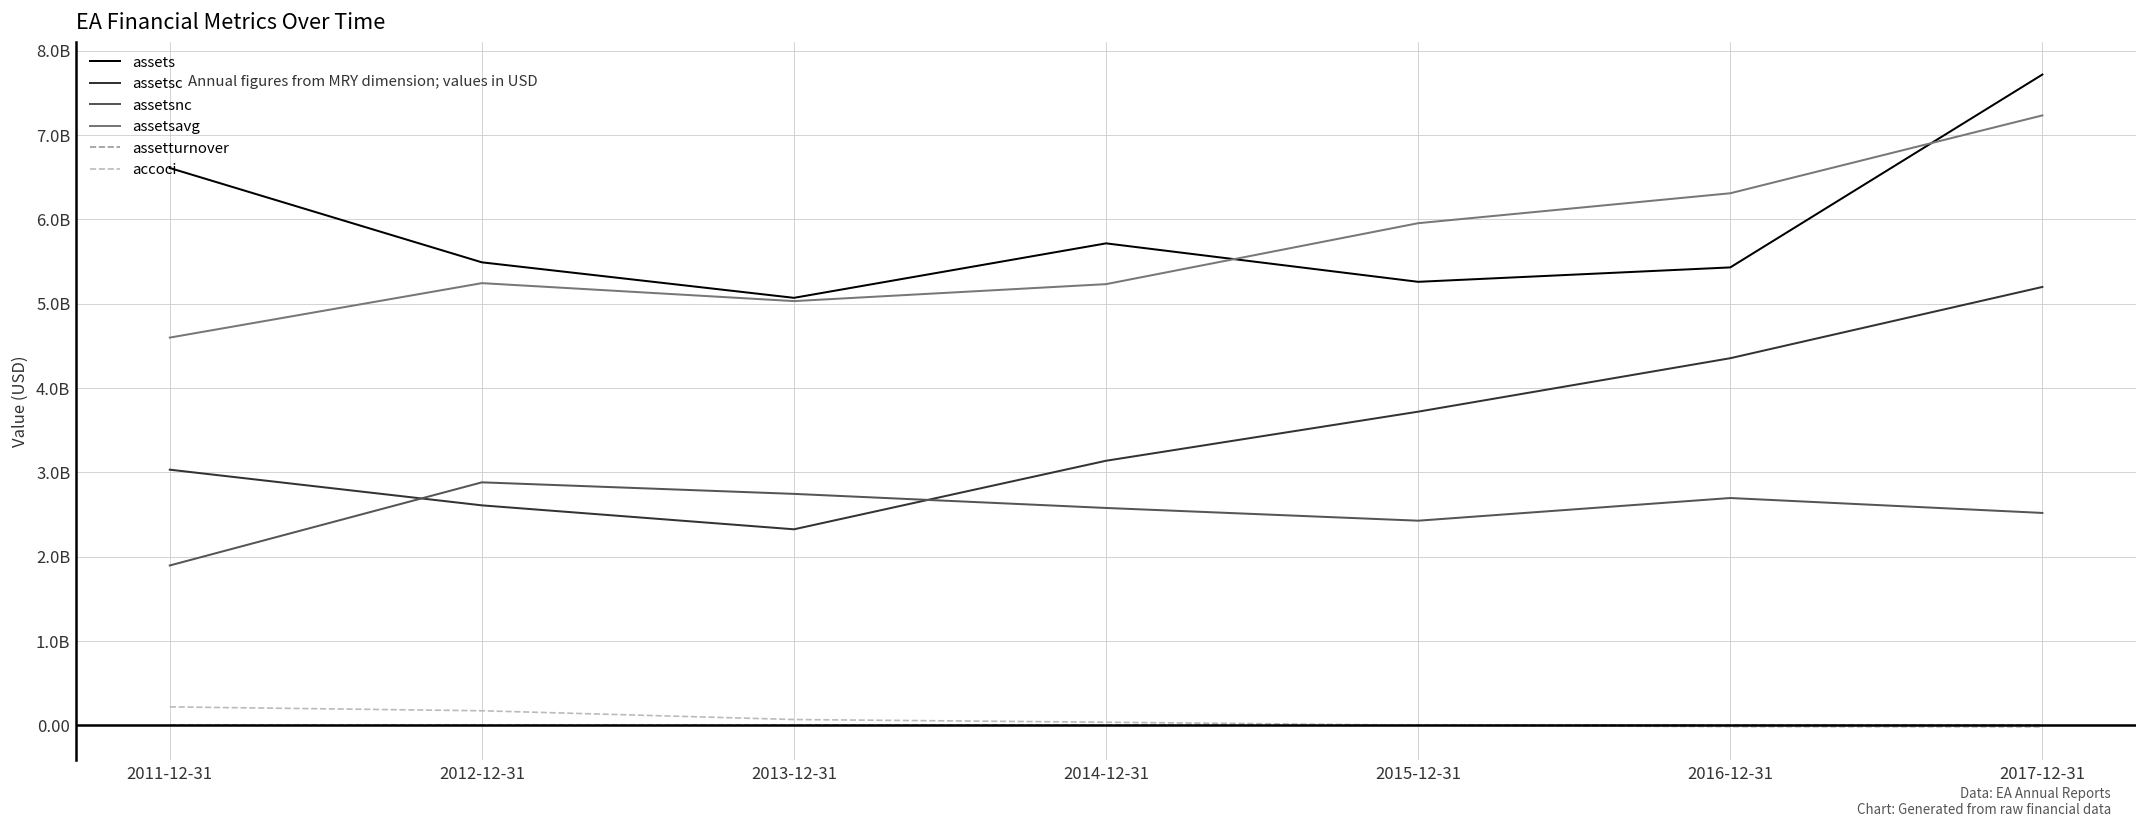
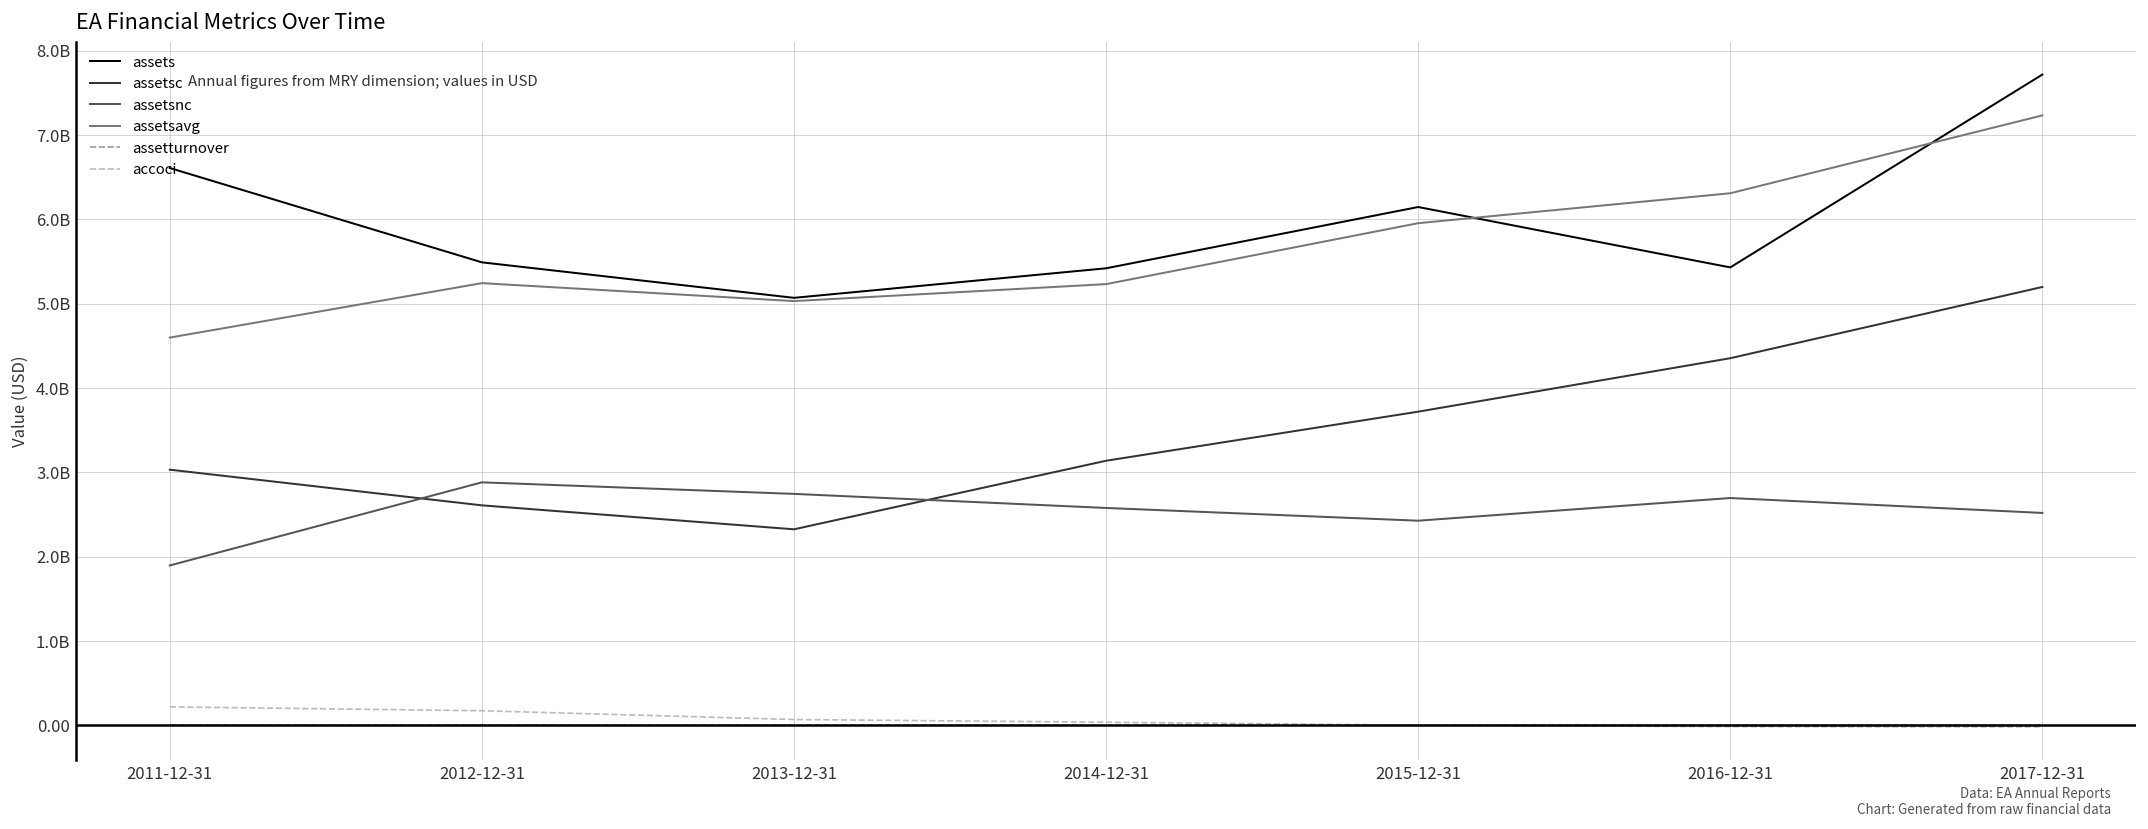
  {
    "assets": {
      "2011-12-31": 6600000000,
      "2012-12-31": 5500000000,
      "2013-12-31": 5100000000,
-     "2014-12-31": 5700000000,
-     "2015-12-31": 5300000000,
+     "2014-12-31": 5400000000,
+     "2015-12-31": 6100000000,
      "2016-12-31": 5400000000,
      "2017-12-31": 7700000000
    }
  }
